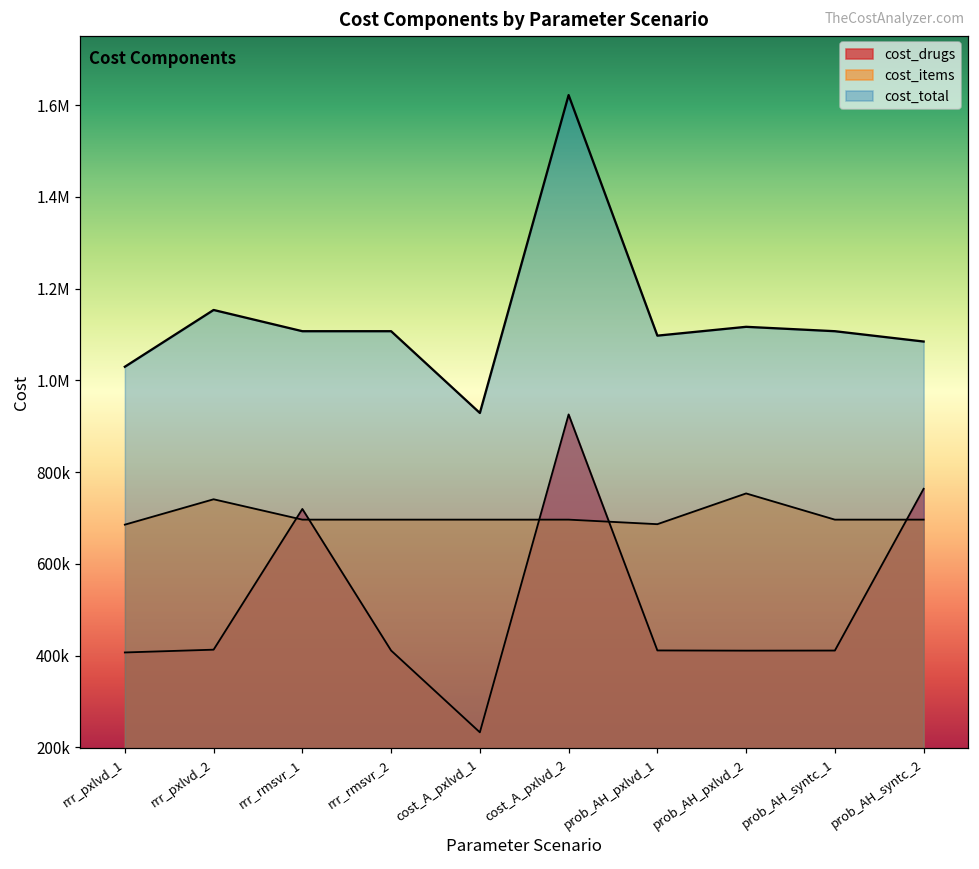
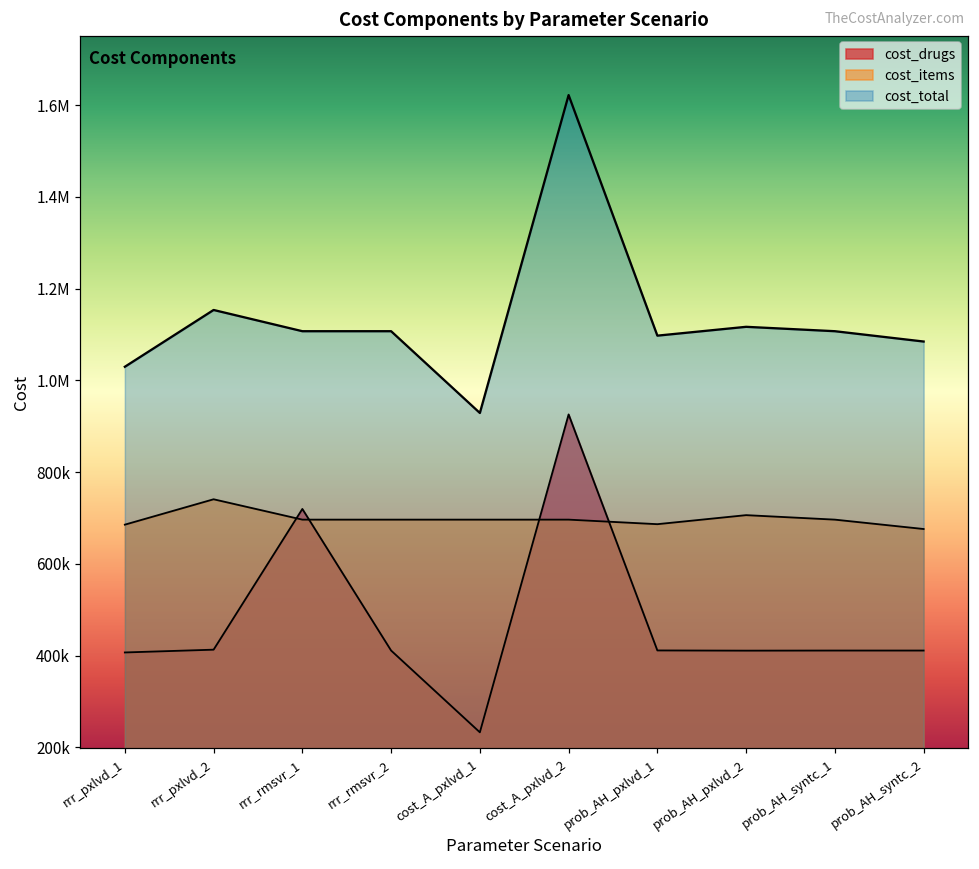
  {
    "cost_drugs": {
      "rrr_pxlvd_1": 410000,
      "rrr_pxlvd_2": 410000,
      "rrr_rmsvr_1": 720000,
      "rrr_rmsvr_2": 410000,
      "cost_A_pxlvd_1": 230000,
      "cost_A_pxlvd_2": 930000,
      "prob_AH_pxlvd_1": 410000,
      "prob_AH_pxlvd_2": 410000,
      "prob_AH_syntc_1": 410000,
-     "prob_AH_syntc_2": 760000
+     "prob_AH_syntc_2": 410000
    },
    "cost_items": {
      "rrr_pxlvd_1": 690000,
      "rrr_pxlvd_2": 740000,
      "rrr_rmsvr_1": 700000,
      "rrr_rmsvr_2": 700000,
      "cost_A_pxlvd_1": 700000,
      "cost_A_pxlvd_2": 700000,
      "prob_AH_pxlvd_1": 690000,
-     "prob_AH_pxlvd_2": 750000,
+     "prob_AH_pxlvd_2": 710000,
      "prob_AH_syntc_1": 700000,
-     "prob_AH_syntc_2": 700000
+     "prob_AH_syntc_2": 680000
    },
    "cost_total": {
      "rrr_pxlvd_1": 1030000,
      "rrr_pxlvd_2": 1150000,
      "rrr_rmsvr_1": 1110000,
      "rrr_rmsvr_2": 1110000,
      "cost_A_pxlvd_1": 930000,
      "cost_A_pxlvd_2": 1620000,
      "prob_AH_pxlvd_1": 1100000,
      "prob_AH_pxlvd_2": 1120000,
      "prob_AH_syntc_1": 1110000,
      "prob_AH_syntc_2": 1080000
    }
  }
